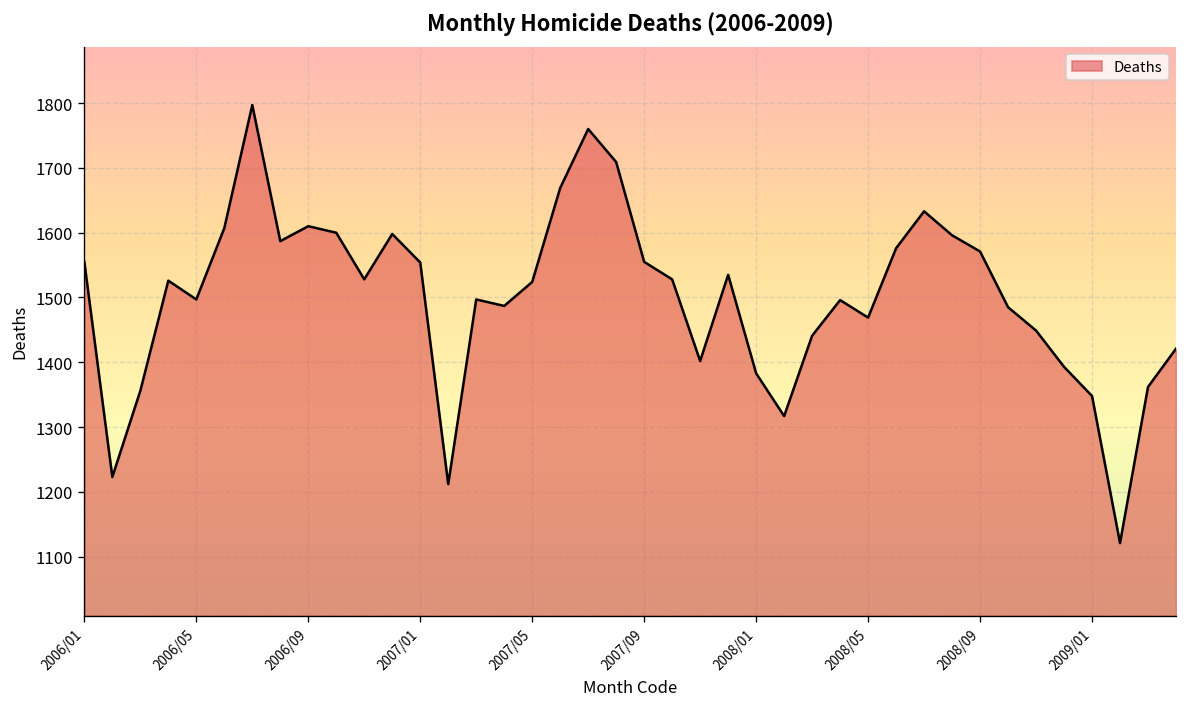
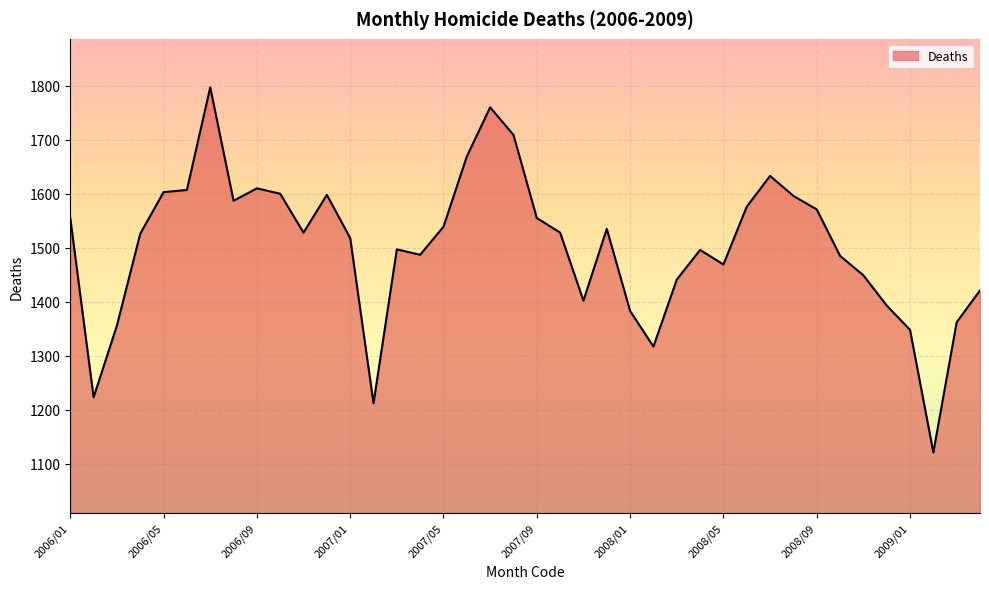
  {
    "2006/01": 1560,
-   "2006/05": 1500,
+   "2006/05": 1600,
    "2006/09": 1610,
-   "2007/01": 1550,
-   "2007/05": 1520,
+   "2007/01": 1520,
+   "2007/05": 1540,
    "2007/09": 1560,
    "2008/01": 1380,
    "2008/05": 1470,
    "2008/09": 1570,
    "2009/01": 1350
  }
